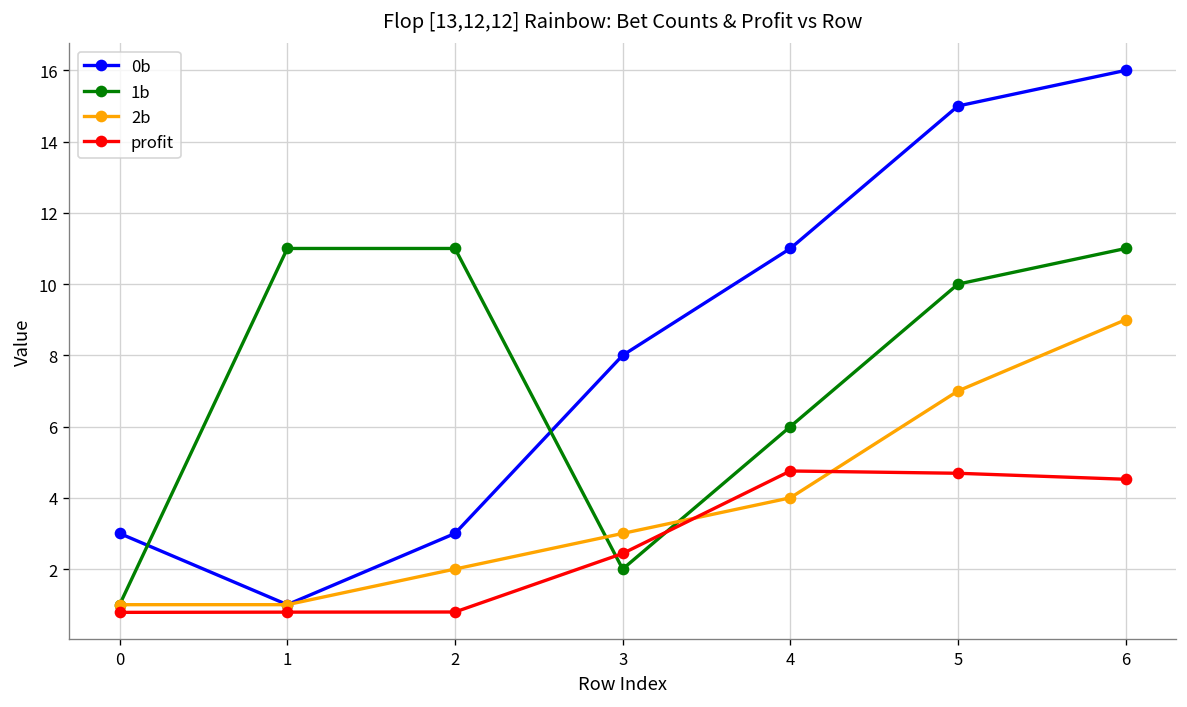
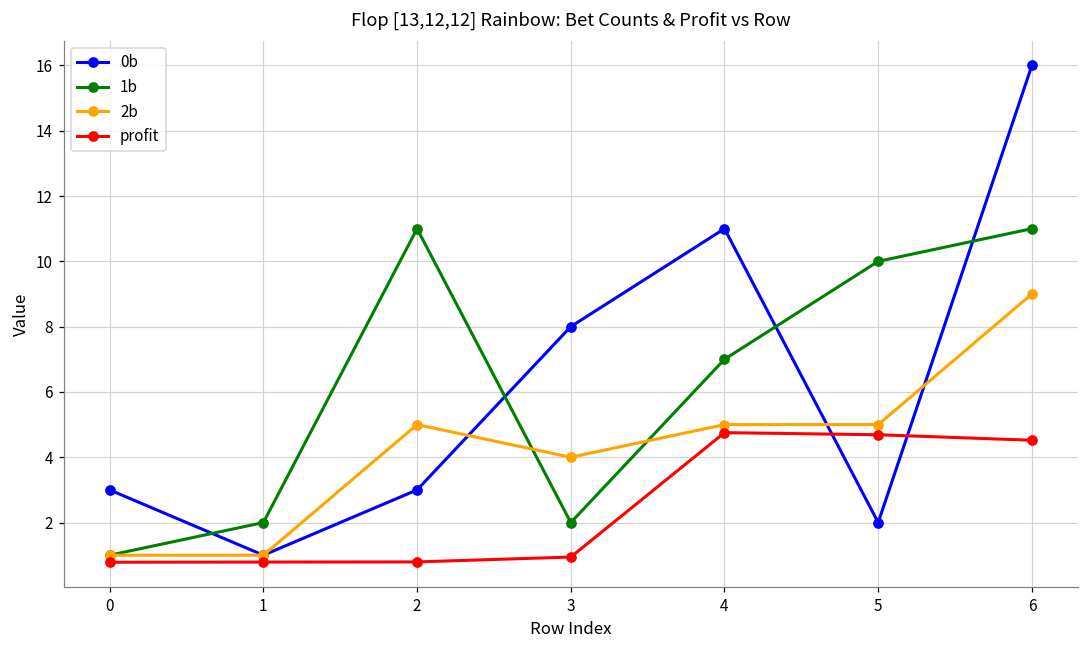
  {
    "0b": {
      "0": 3,
      "2": 3,
      "3": 8,
      "4": 11,
-     "5": 15,
+     "5": 2,
      "6": 16
    },
    "1b": {
-     "1": 11,
+     "1": 2,
      "2": 11,
      "3": 2,
-     "4": 6,
+     "4": 7,
      "5": 10,
      "6": 11
    },
    "2b": {
-     "2": 2,
-     "3": 3,
-     "4": 4,
-     "5": 7,
+     "2": 5,
+     "3": 4,
+     "4": 5,
+     "5": 5,
      "6": 9
    },
    "profit": {
      "0": 0.8,
      "1": 0.8,
      "2": 0.8,
-     "3": 2.4,
+     "3": 0.9,
      "4": 4.8,
      "5": 4.7,
      "6": 4.5
    }
  }
